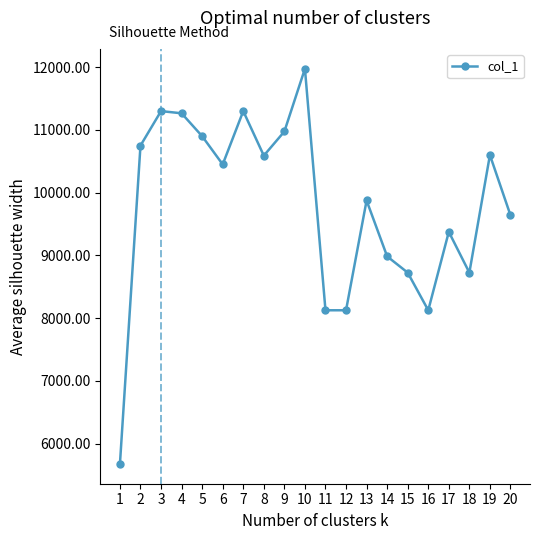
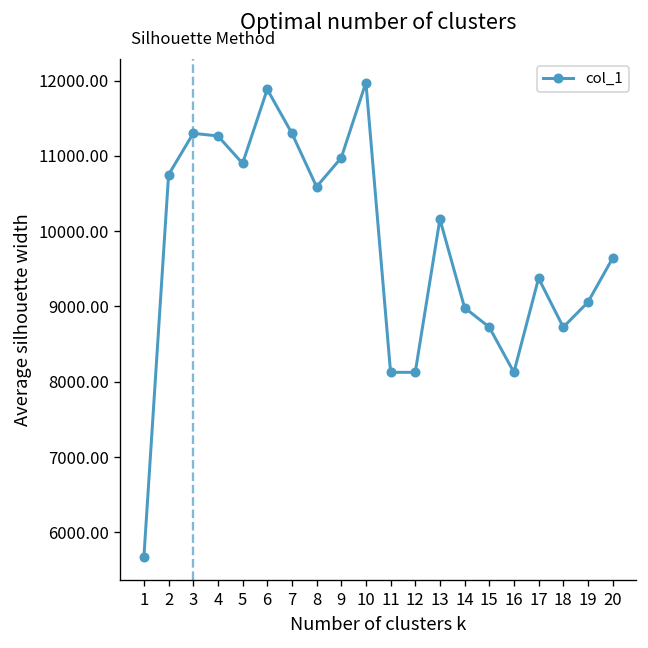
  {
    "1": 5700,
    "2": 10800,
    "3": 11300,
    "4": 11300,
    "5": 10900,
-   "6": 10500,
+   "6": 11900,
    "7": 11300,
    "8": 10600,
    "9": 11000,
    "10": 12000,
    "11": 8100,
    "12": 8100,
-   "13": 9900,
+   "13": 10200,
    "14": 9000,
    "15": 8700,
    "16": 8100,
    "17": 9400,
    "18": 8700,
-   "19": 10600,
+   "19": 9100,
    "20": 9600
  }
